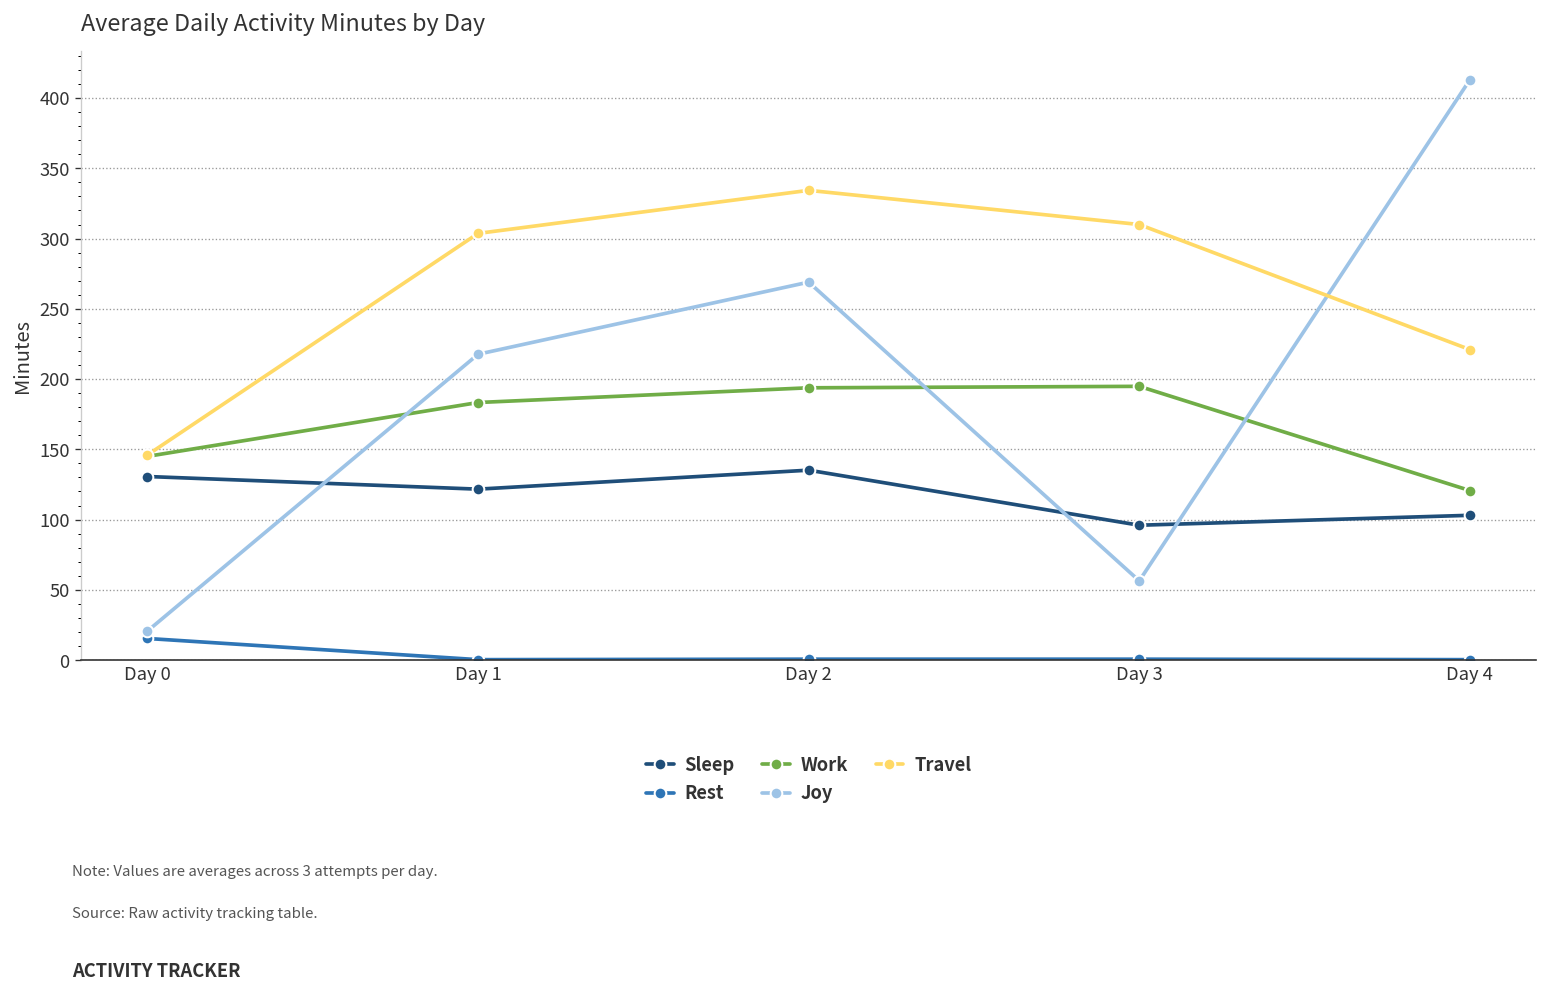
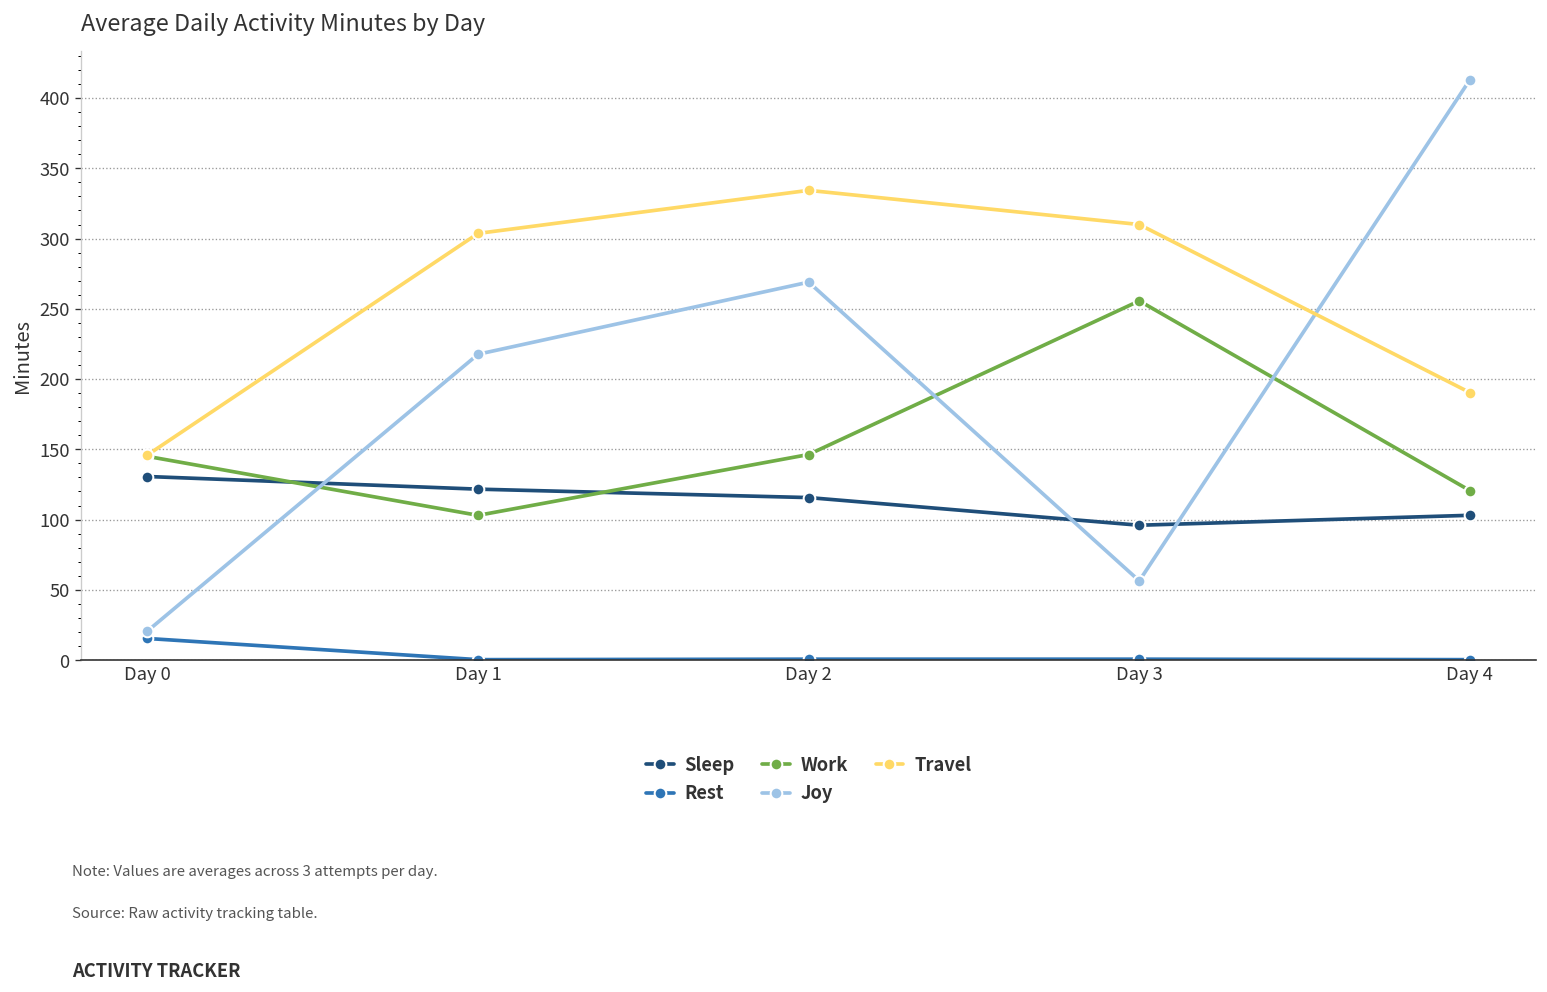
  {
    "Sleep": {
      "Day 0": 131,
      "Day 1": 122,
-     "Day 2": 135,
+     "Day 2": 116,
      "Day 3": 96,
      "Day 4": 103
    },
    "Rest": {
      "Day 0": 15,
      "Day 1": 0,
      "Day 2": 1,
      "Day 3": 1,
      "Day 4": 0
    },
    "Work": {
-     "Day 1": 183,
-     "Day 2": 194,
-     "Day 3": 195,
+     "Day 1": 103,
+     "Day 2": 146,
+     "Day 3": 256,
      "Day 4": 121
    },
    "Joy": {
      "Day 0": 21,
      "Day 1": 218,
      "Day 2": 269,
      "Day 3": 56,
      "Day 4": 413
    },
    "Travel": {
      "Day 1": 304,
      "Day 2": 334,
      "Day 3": 310,
-     "Day 4": 221
+     "Day 4": 190
    }
  }
